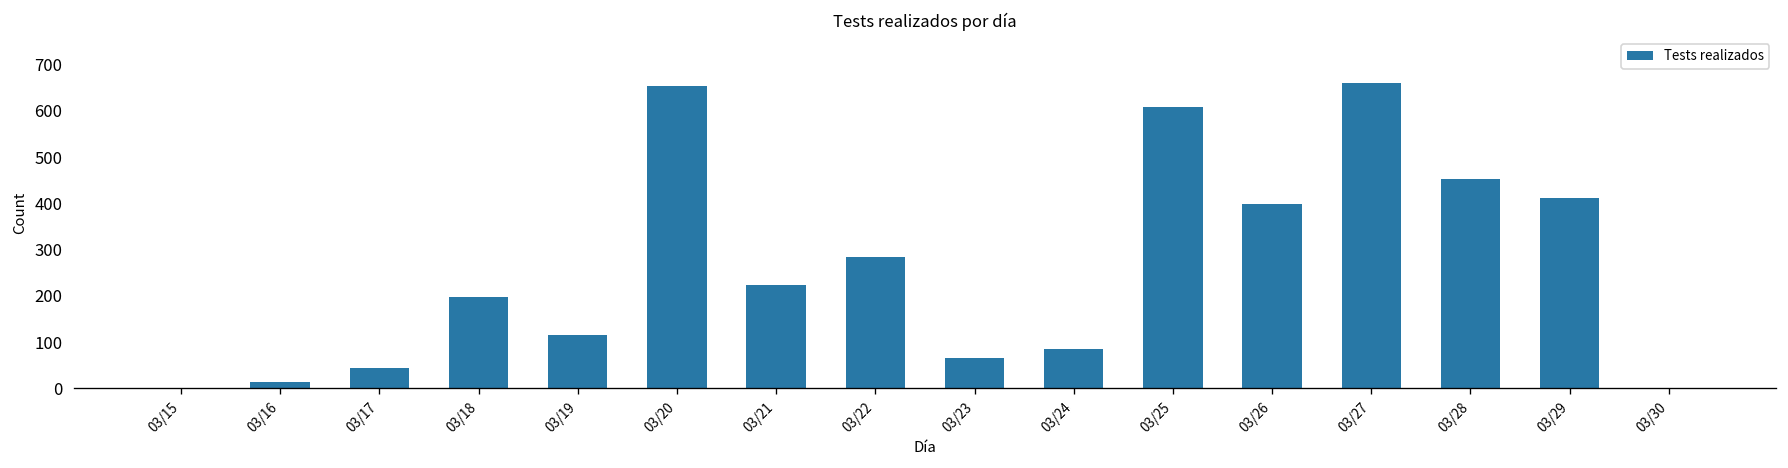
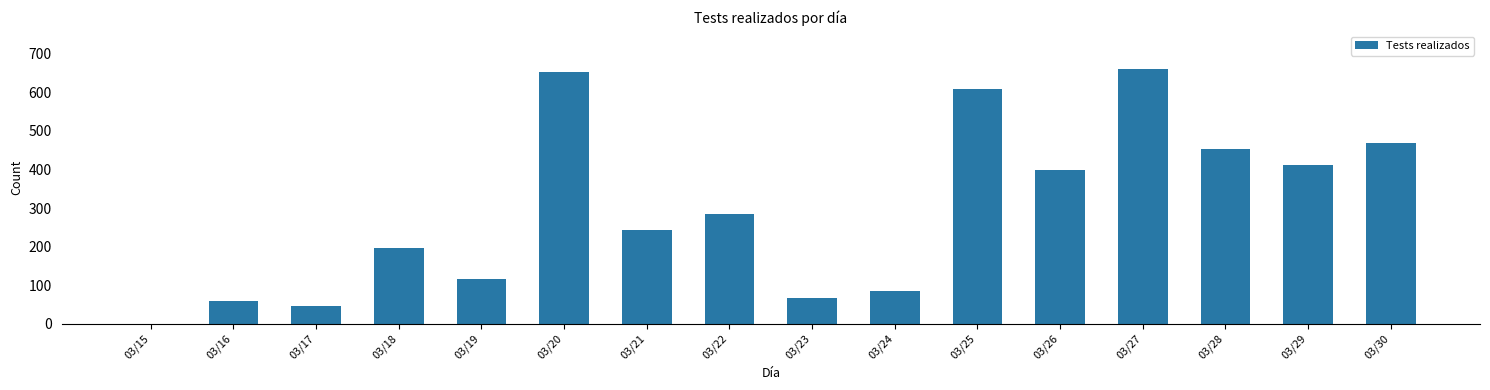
  {
    "03/15": 0,
-   "03/16": 10,
+   "03/16": 60,
    "03/17": 50,
    "03/18": 200,
    "03/19": 120,
    "03/20": 650,
-   "03/21": 220,
+   "03/21": 240,
    "03/22": 280,
    "03/23": 70,
    "03/24": 90,
    "03/25": 610,
    "03/26": 400,
    "03/27": 660,
    "03/28": 450,
    "03/29": 410,
-   "03/30": 0
+   "03/30": 470
  }
